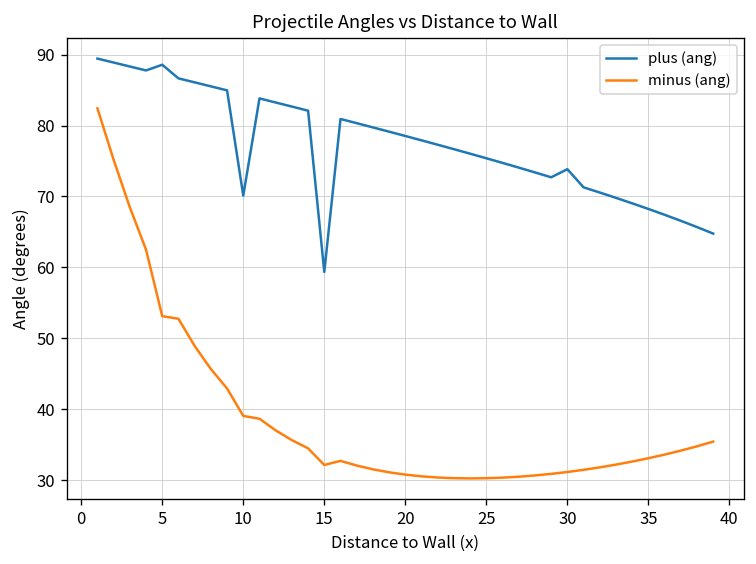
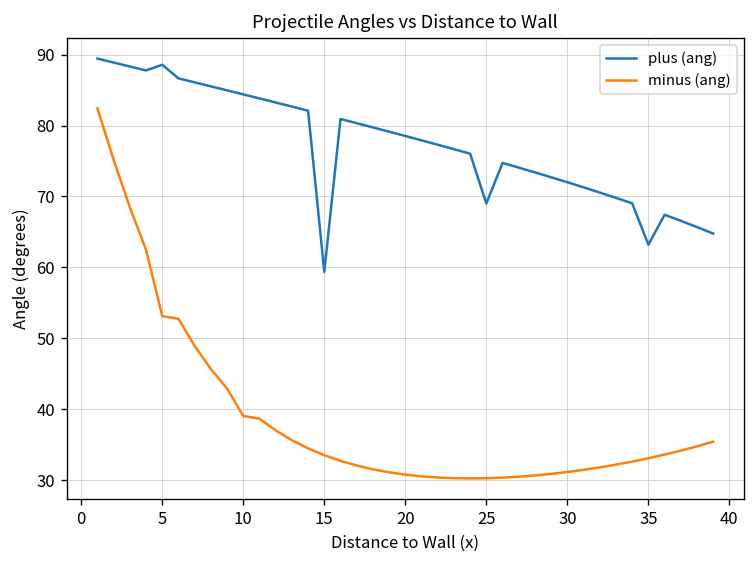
  {
    "plus (ang)": {
      "5": 89,
-     "10": 70,
+     "10": 84,
      "15": 59,
      "20": 79,
-     "25": 75,
-     "30": 74,
-     "35": 68
+     "25": 69,
+     "30": 72,
+     "35": 63
    },
    "minus (ang)": {
      "5": 53,
      "10": 39,
-     "15": 32,
+     "15": 34,
      "20": 31,
      "25": 30,
      "30": 31,
      "35": 33
    }
  }
